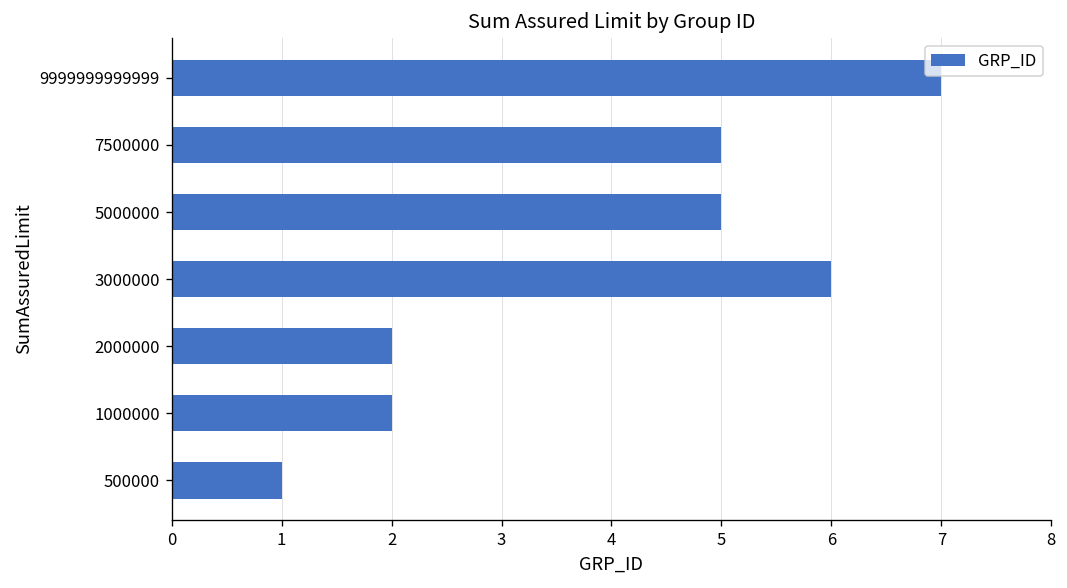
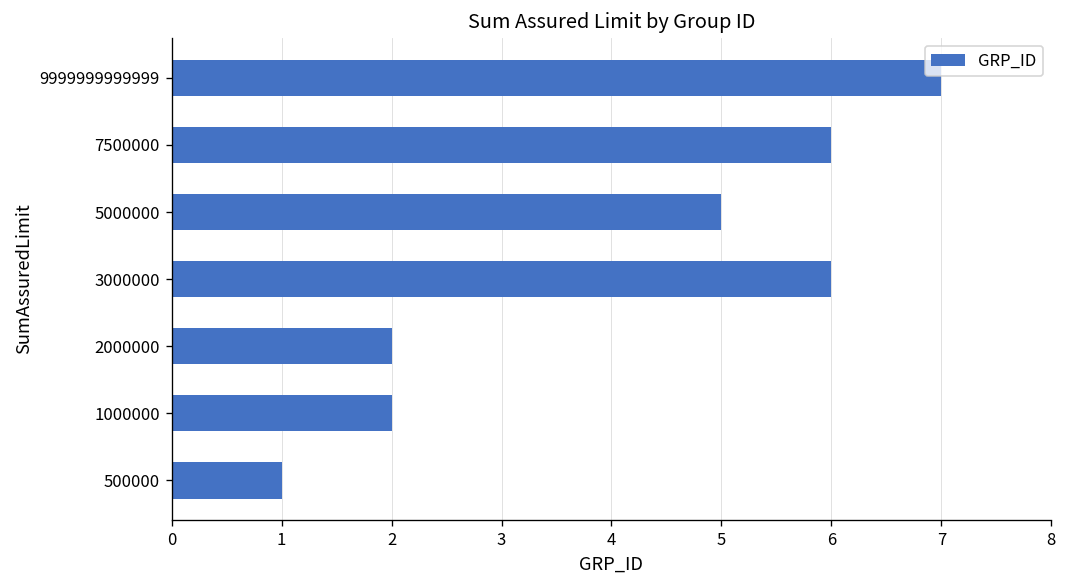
  {
    "9999999999999": 7,
-   "7500000": 5,
+   "7500000": 6,
    "5000000": 5,
    "3000000": 6,
    "2000000": 2,
    "1000000": 2,
    "500000": 1
  }
